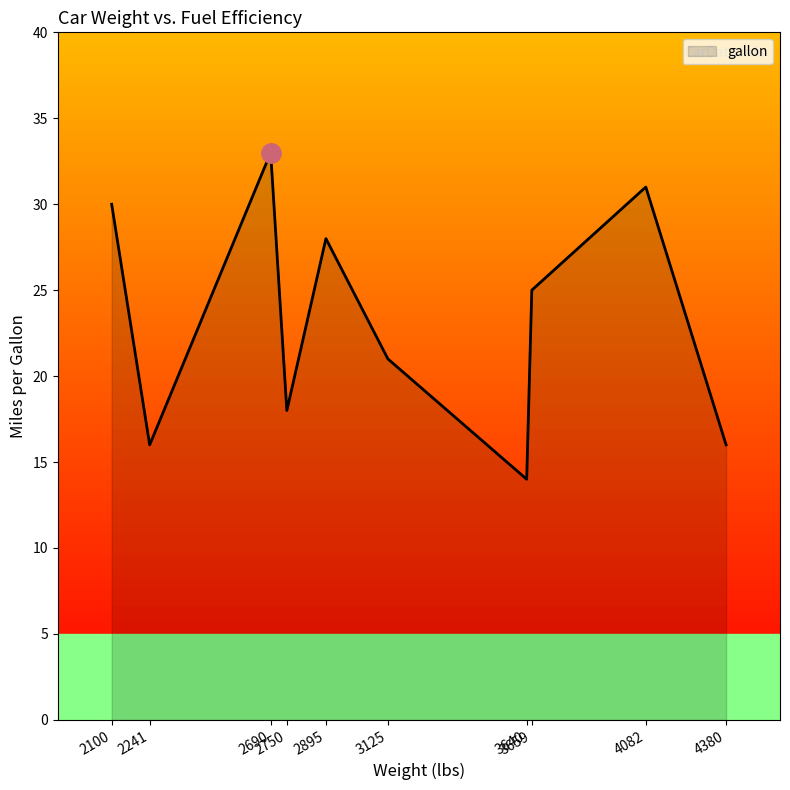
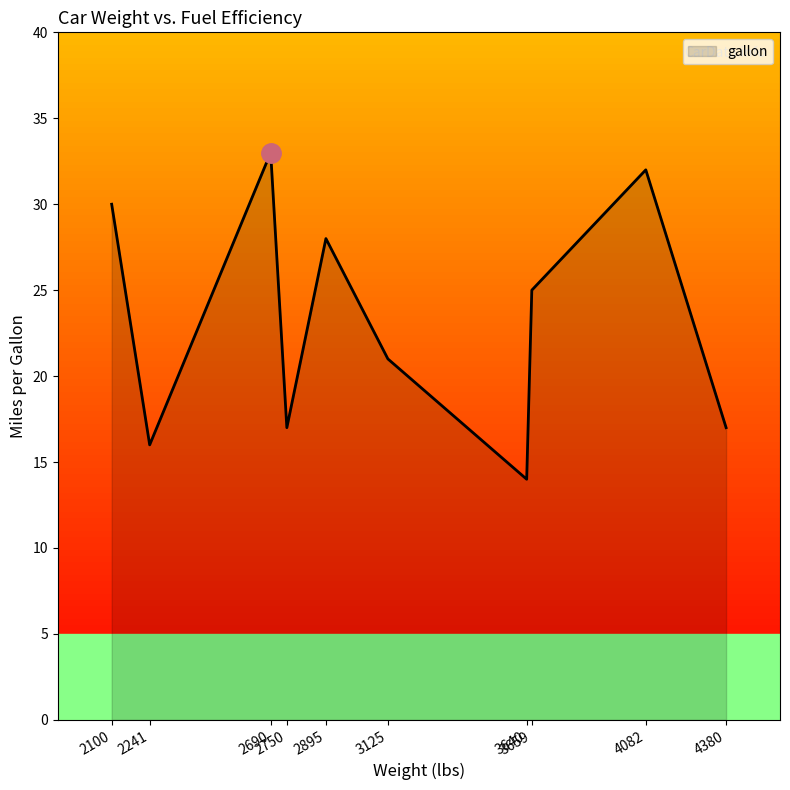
  {
    "gallon": {
      "2100": 30,
      "2241": 16,
-     "2750": 18,
+     "2750": 17,
      "2895": 28,
      "3125": 21,
      "3640": 14,
      "3659": 25,
-     "4082": 31,
-     "4380": 16
+     "4082": 32,
+     "4380": 17
    }
  }
